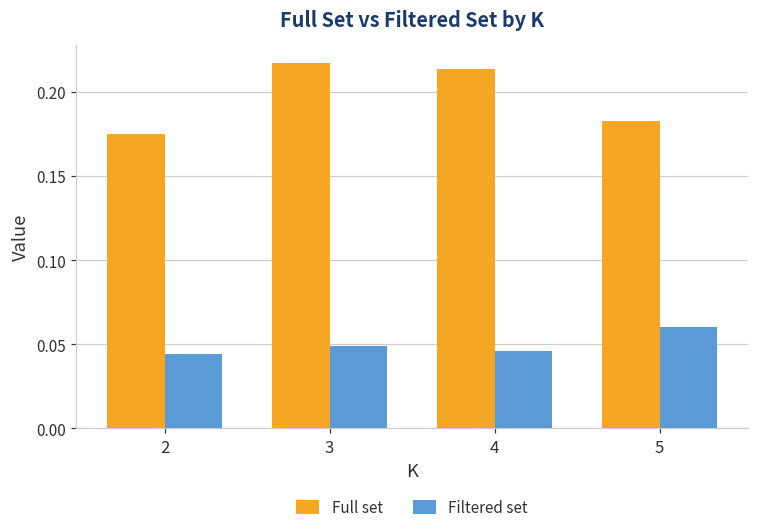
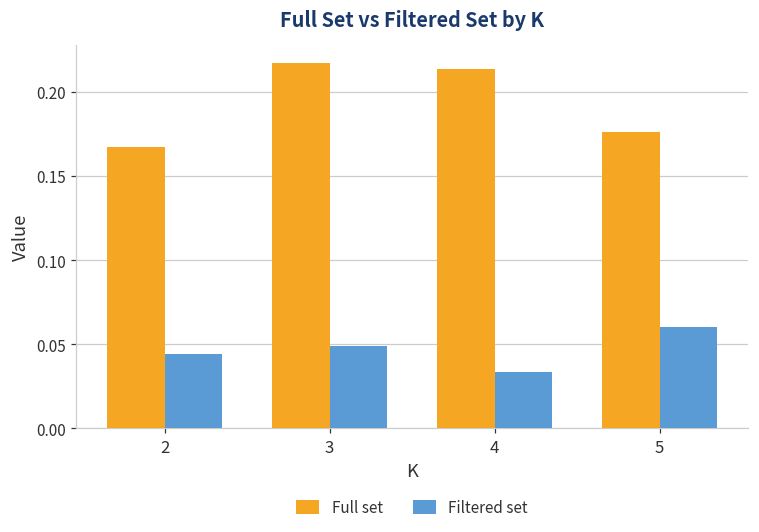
  {
    "Full set": {
-     "2": 0.175,
+     "2": 0.167,
      "3": 0.217,
      "4": 0.214,
-     "5": 0.183
+     "5": 0.176
    },
    "Filtered set": {
      "2": 0.044,
      "3": 0.049,
-     "4": 0.046,
+     "4": 0.034,
      "5": 0.060
    }
  }
